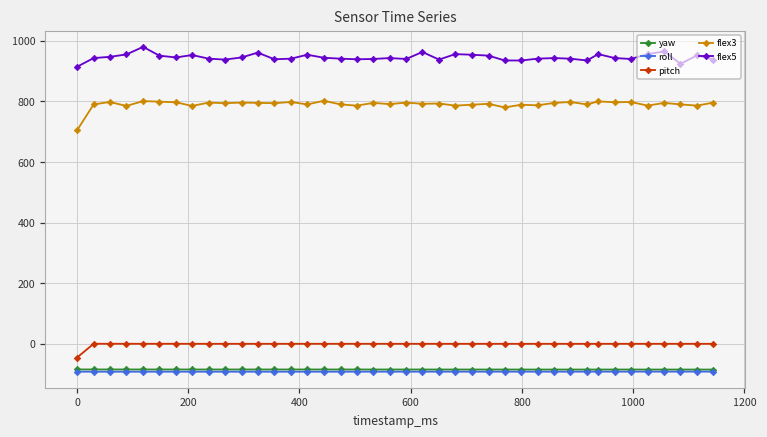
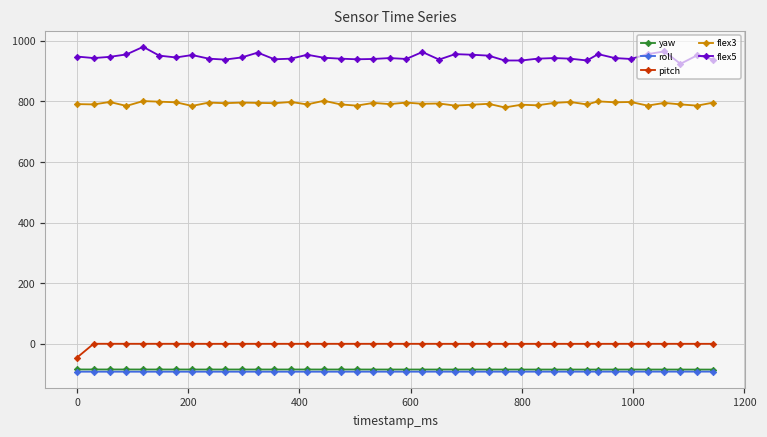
  {
    "pitch": {
      "0": -50
    },
    "flex3": {
-     "0": 700
+     "0": 790
    },
    "flex5": {
-     "0": 910
+     "0": 950
    }
  }
